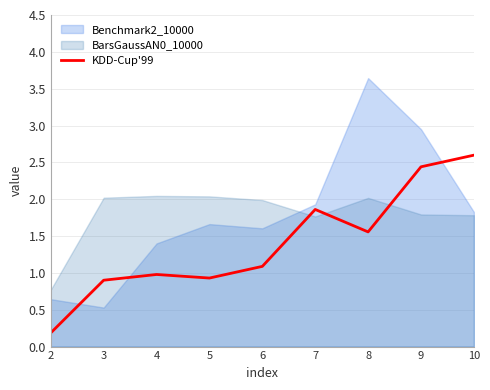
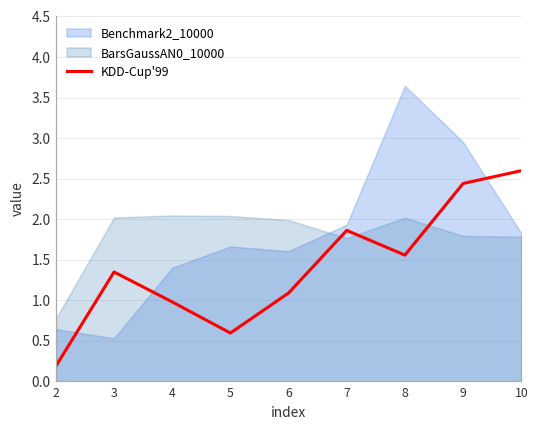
  {
    "KDD-Cup'99": {
      "2": 0.2,
-     "3": 0.9,
+     "3": 1.3,
      "4": 1.0,
-     "5": 0.9,
+     "5": 0.6,
      "6": 1.1,
      "7": 1.9,
      "8": 1.6,
      "9": 2.4,
      "10": 2.6
    }
  }
